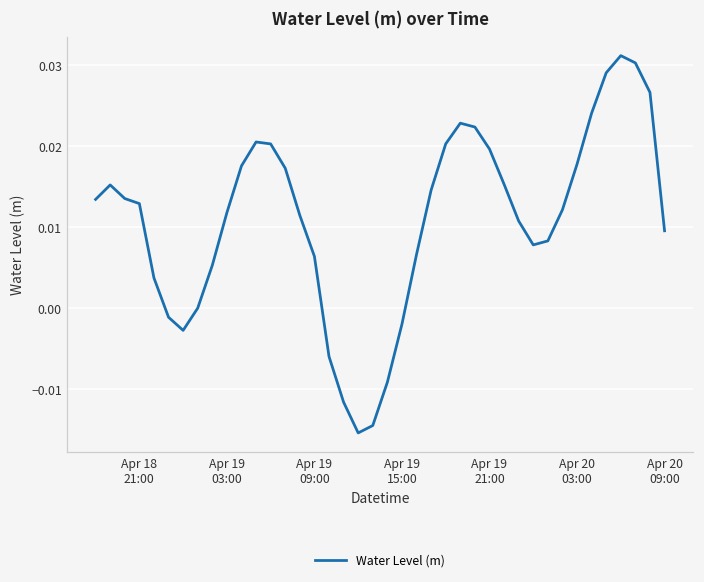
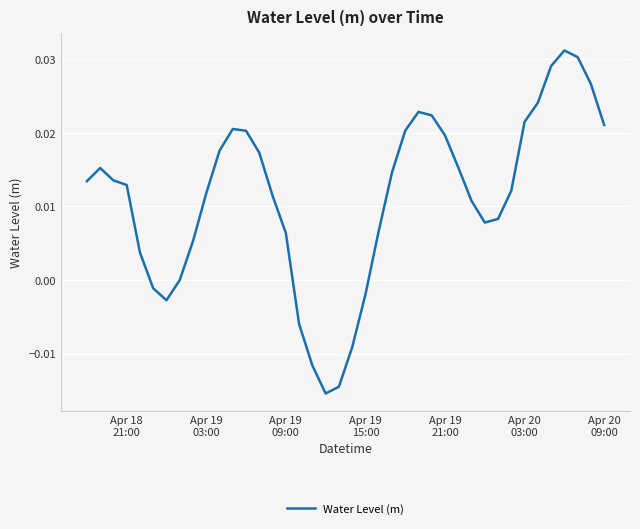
  {
    "Apr 18 21:00": 0.013,
    "Apr 19 03:00": 0.012,
    "Apr 19 09:00": 0.006,
    "Apr 19 15:00": -0.002,
    "Apr 19 21:00": 0.020,
-   "Apr 20 03:00": 0.018,
-   "Apr 20 09:00": 0.010
+   "Apr 20 03:00": 0.022,
+   "Apr 20 09:00": 0.021
  }
